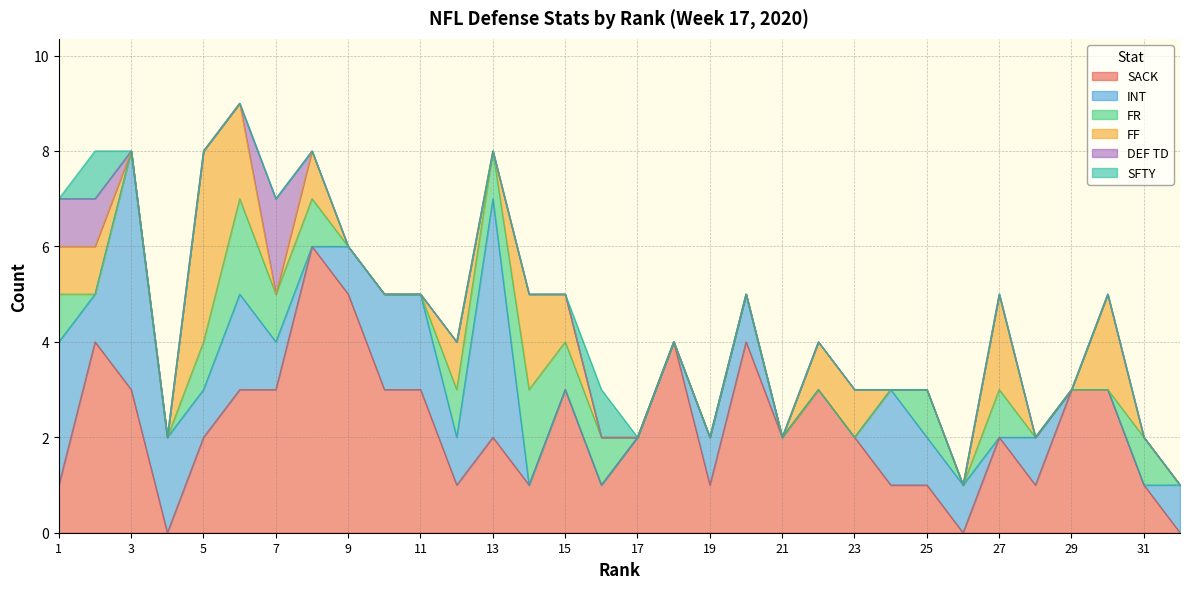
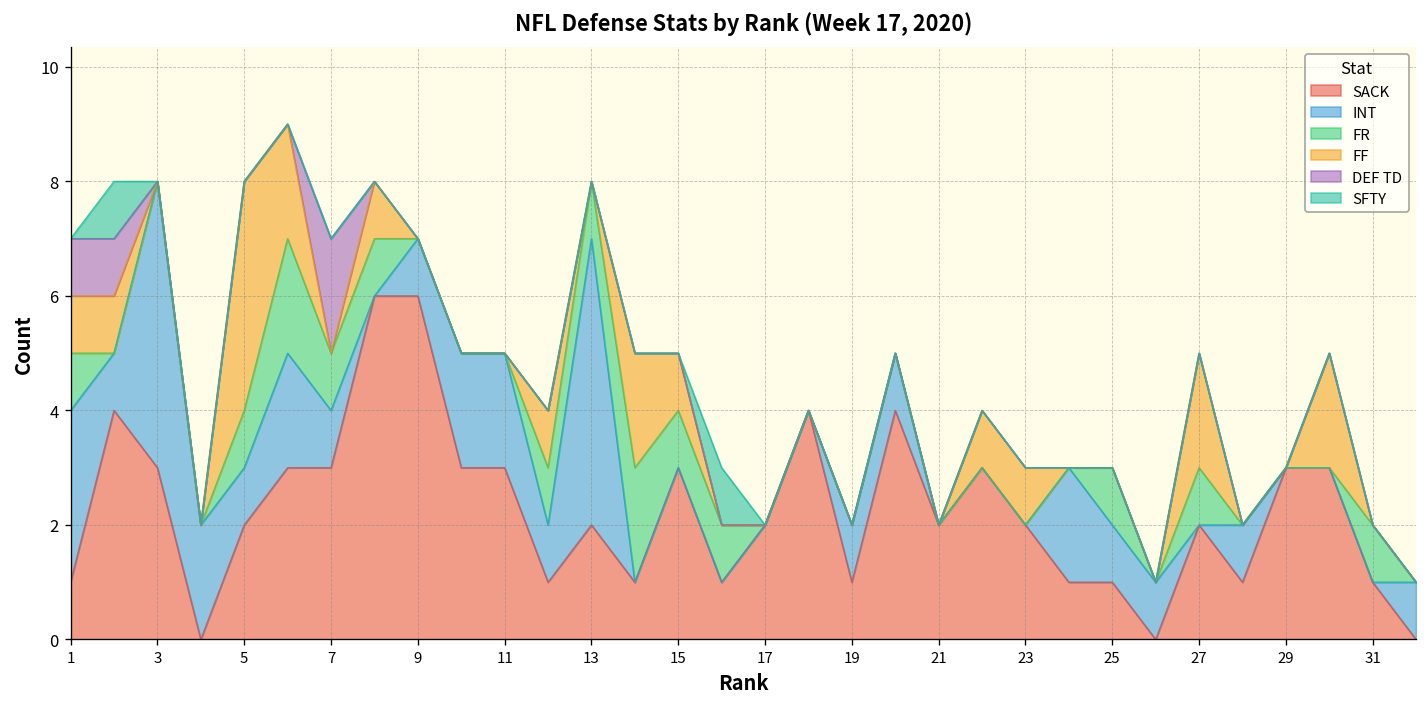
  {
    "SACK": {
      "1": 1,
      "3": 3,
      "5": 2,
      "7": 3,
-     "9": 5,
+     "9": 6,
      "11": 3,
      "13": 2,
      "19": 1,
      "25": 1
    },
    "INT": {
      "1": 4,
      "5": 3,
      "7": 4,
      "13": 7,
      "25": 2
    },
    "FF": {
      "1": 6
    }
  }
